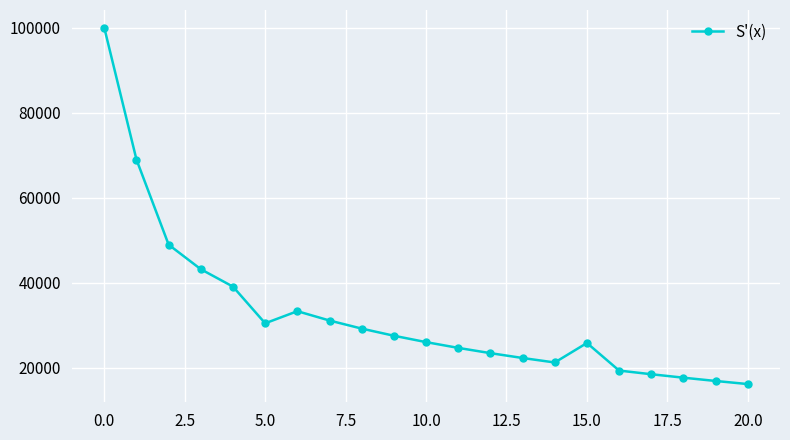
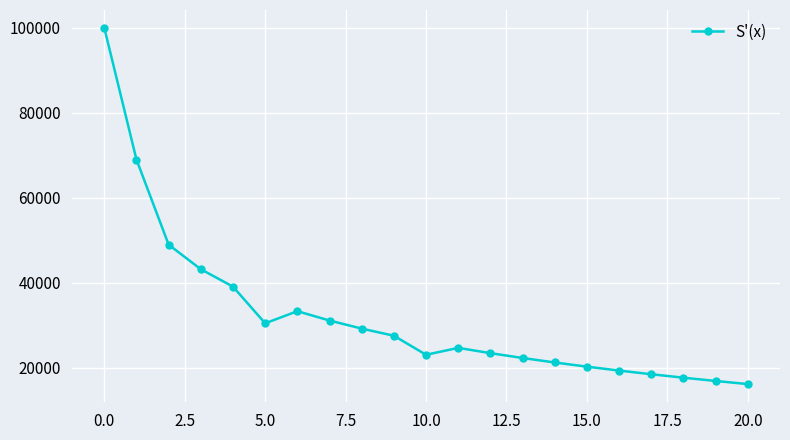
  {
    "0.0": 100000,
    "5.0": 30000,
-   "10.0": 26000,
-   "15.0": 26000,
+   "10.0": 23000,
+   "15.0": 20000,
    "20.0": 16000
  }
